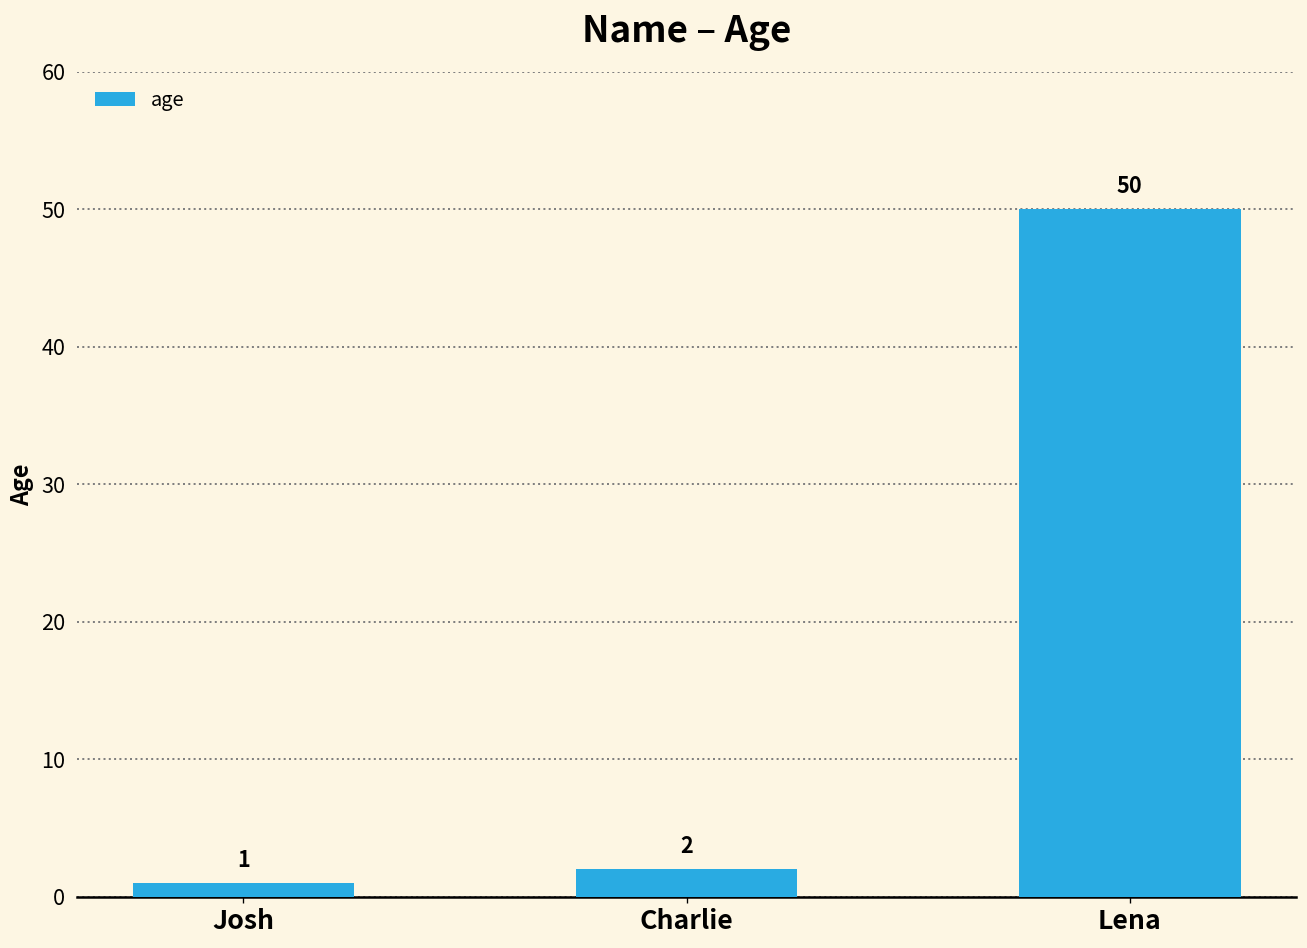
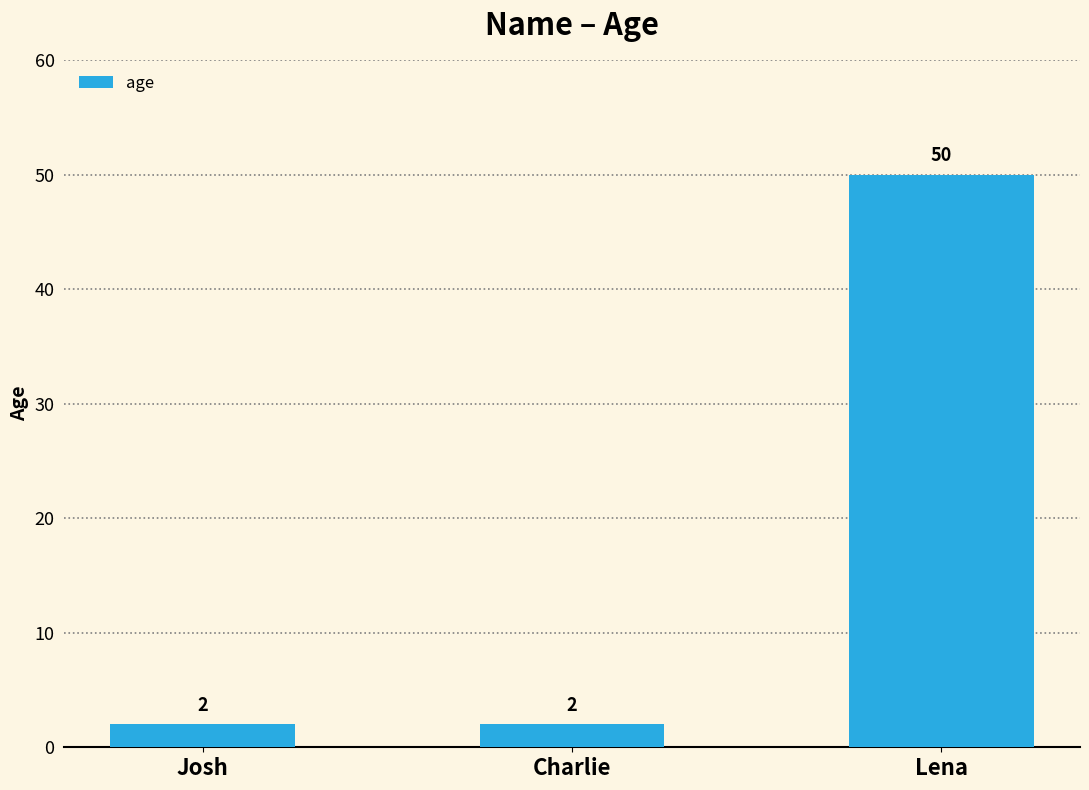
  {
-   "Josh": 1,
+   "Josh": 2,
    "Charlie": 2,
    "Lena": 50
  }
